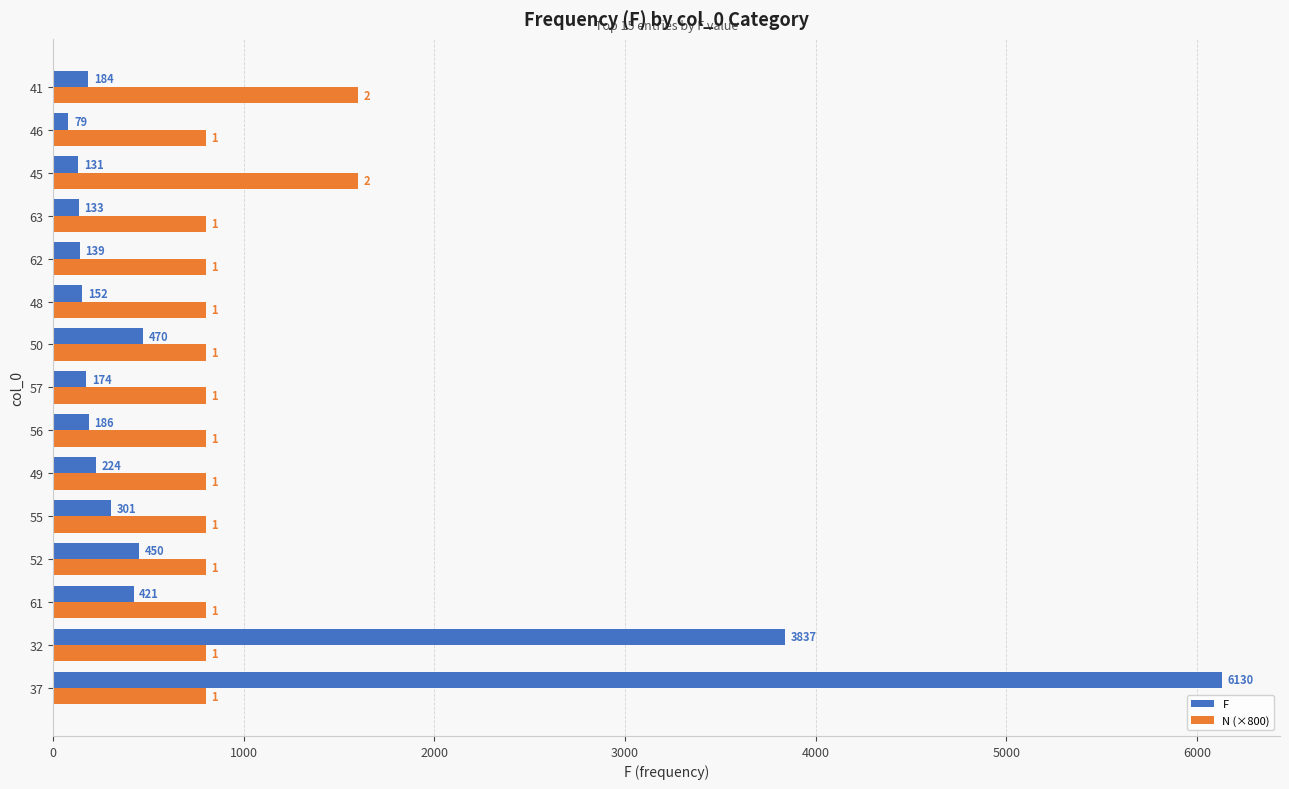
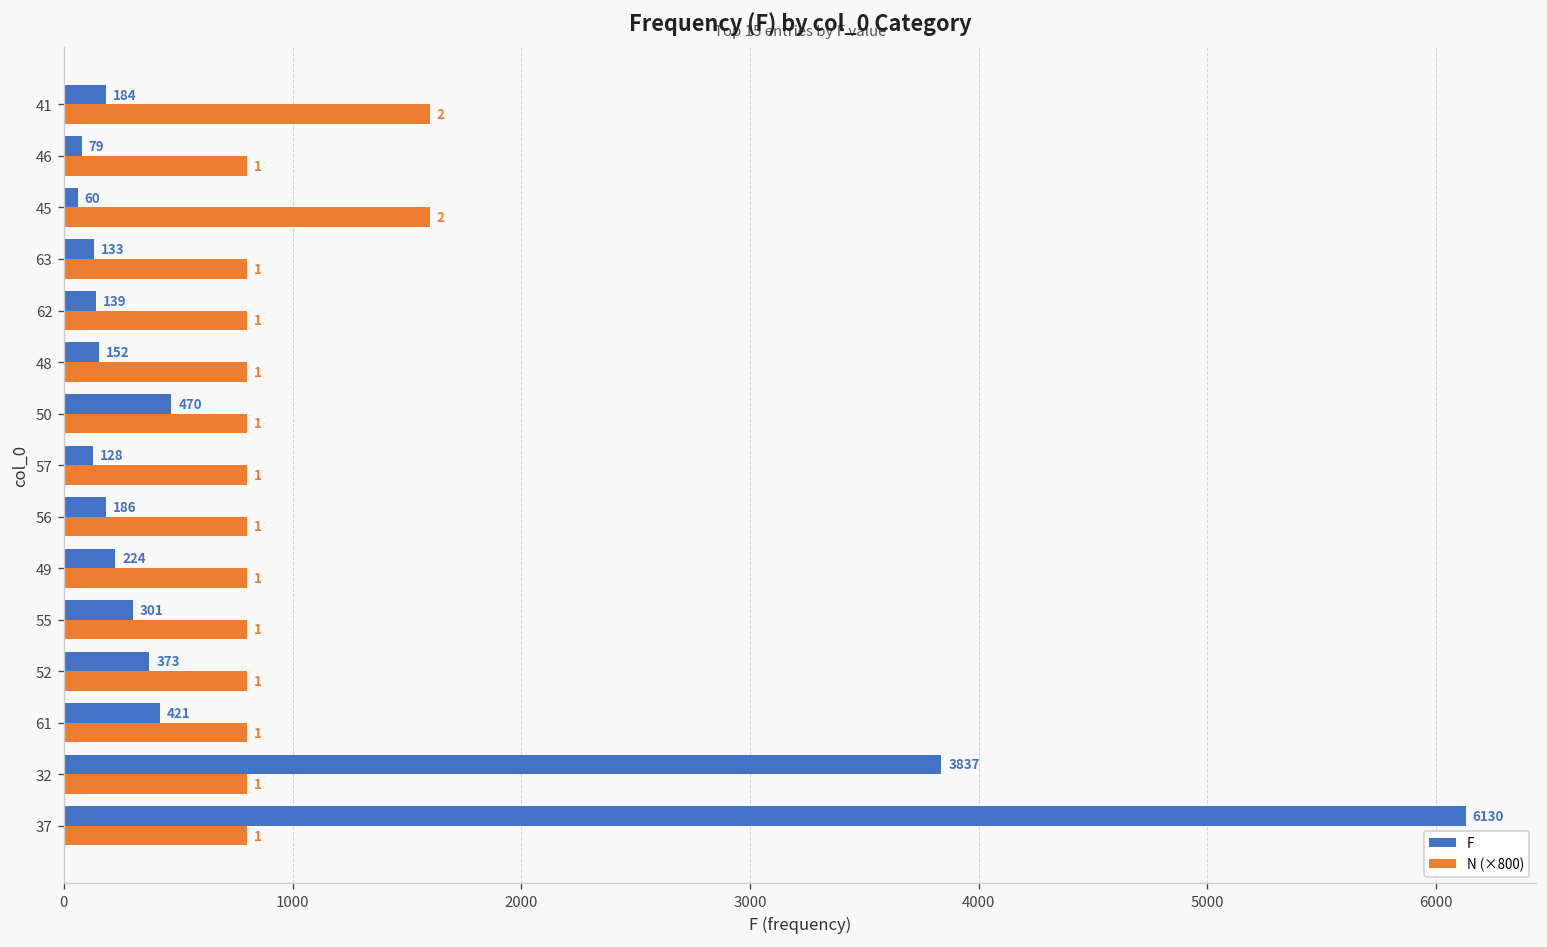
  {
    "F": {
      "41": 184,
      "46": 79,
-     "45": 131,
+     "45": 60,
      "63": 133,
      "62": 139,
      "48": 152,
      "50": 470,
-     "57": 174,
+     "57": 128,
      "56": 186,
      "49": 224,
      "55": 301,
-     "52": 450,
+     "52": 373,
      "61": 421,
      "32": 3837,
      "37": 6130
    }
  }
